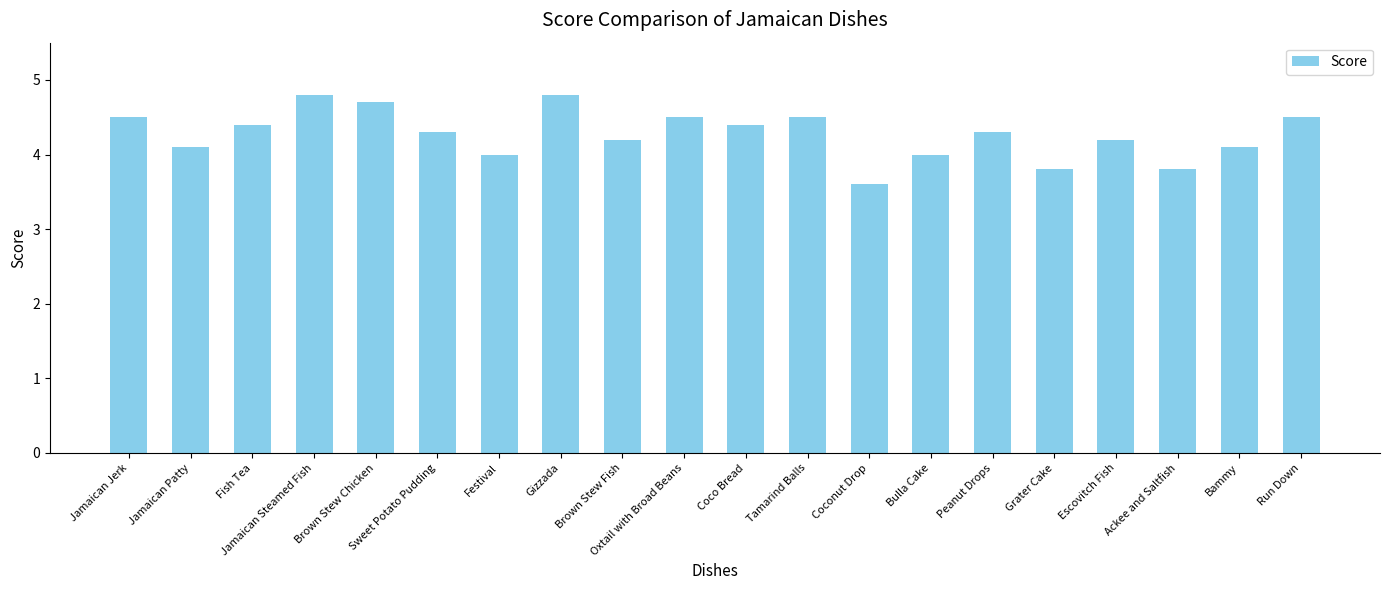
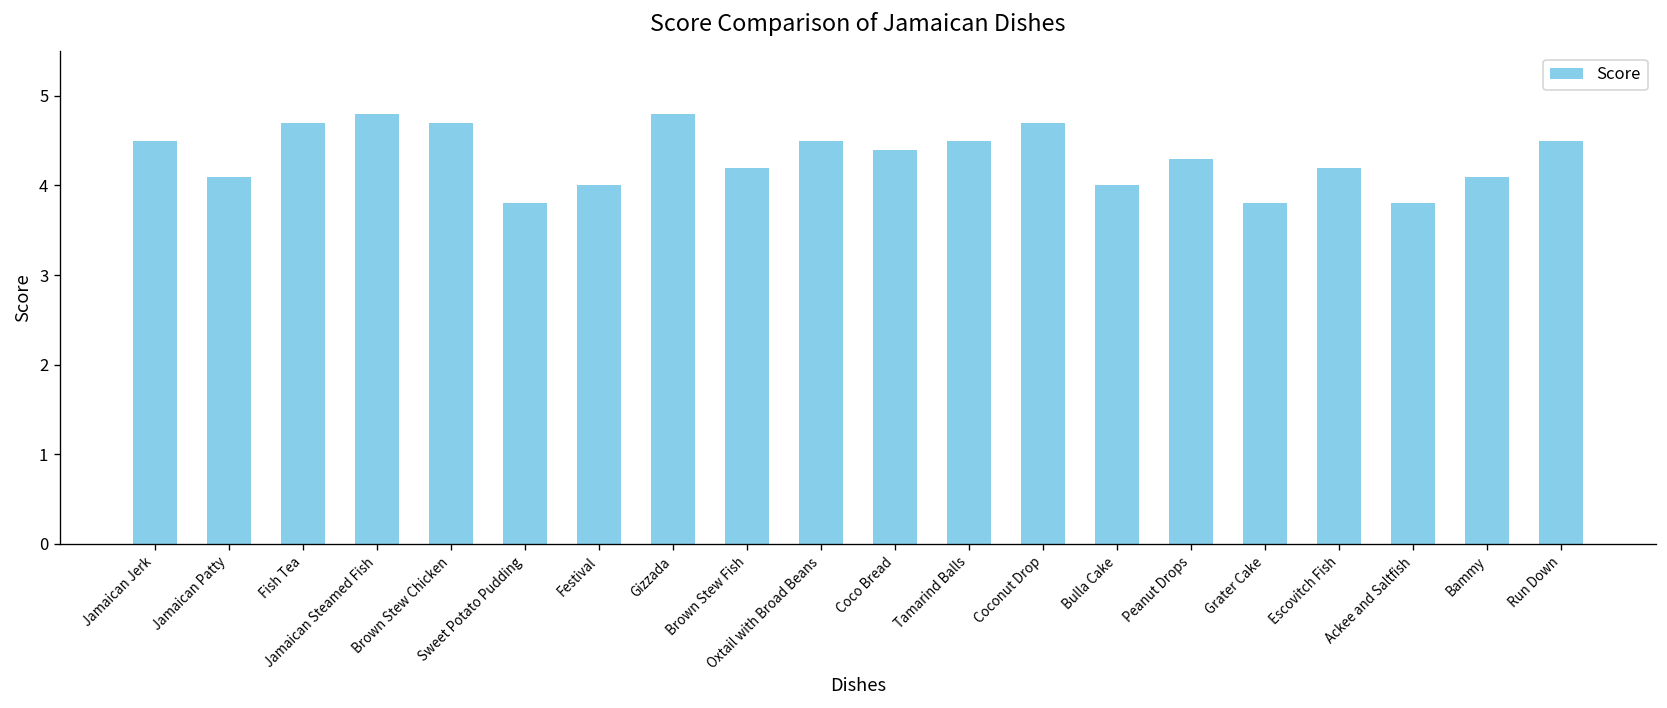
  {
    "Jamaican Jerk": 4.5,
    "Jamaican Patty": 4.1,
-   "Fish Tea": 4.4,
+   "Fish Tea": 4.7,
    "Jamaican Steamed Fish": 4.8,
    "Brown Stew Chicken": 4.7,
-   "Sweet Potato Pudding": 4.3,
+   "Sweet Potato Pudding": 3.8,
    "Festival": 4.0,
    "Gizzada": 4.8,
    "Brown Stew Fish": 4.2,
    "Oxtail with Broad Beans": 4.5,
    "Coco Bread": 4.4,
    "Tamarind Balls": 4.5,
-   "Coconut Drop": 3.6,
+   "Coconut Drop": 4.7,
    "Bulla Cake": 4.0,
    "Peanut Drops": 4.3,
    "Grater Cake": 3.8,
    "Escovitch Fish": 4.2,
    "Ackee and Saltfish": 3.8,
    "Bammy": 4.1,
    "Run Down": 4.5
  }
